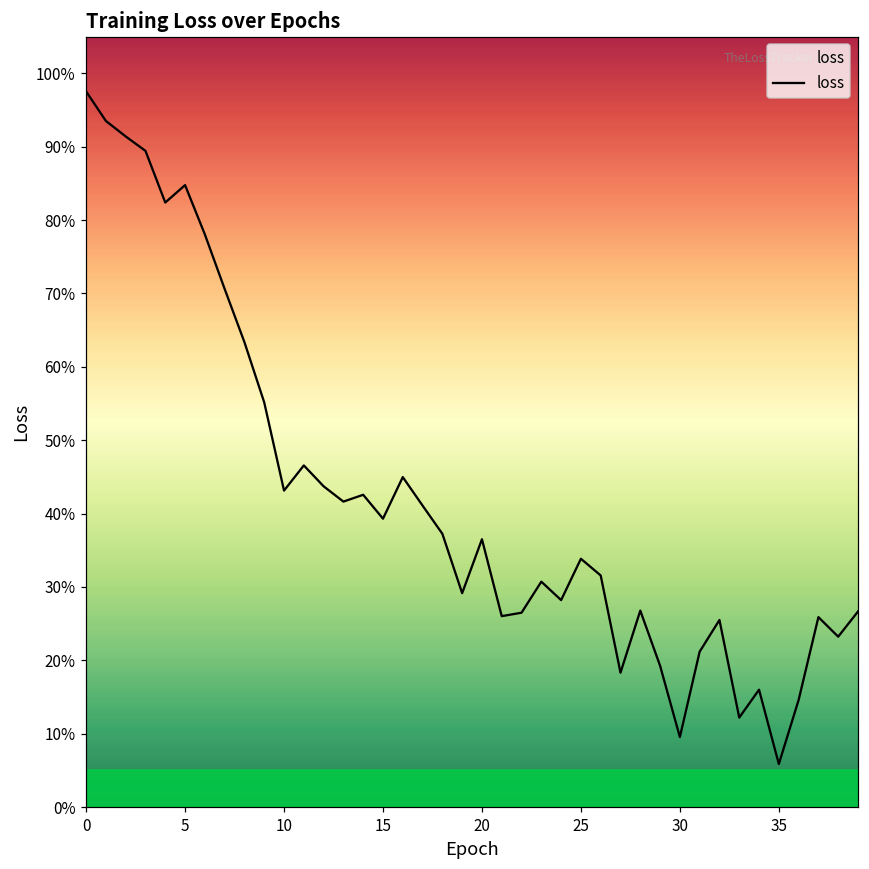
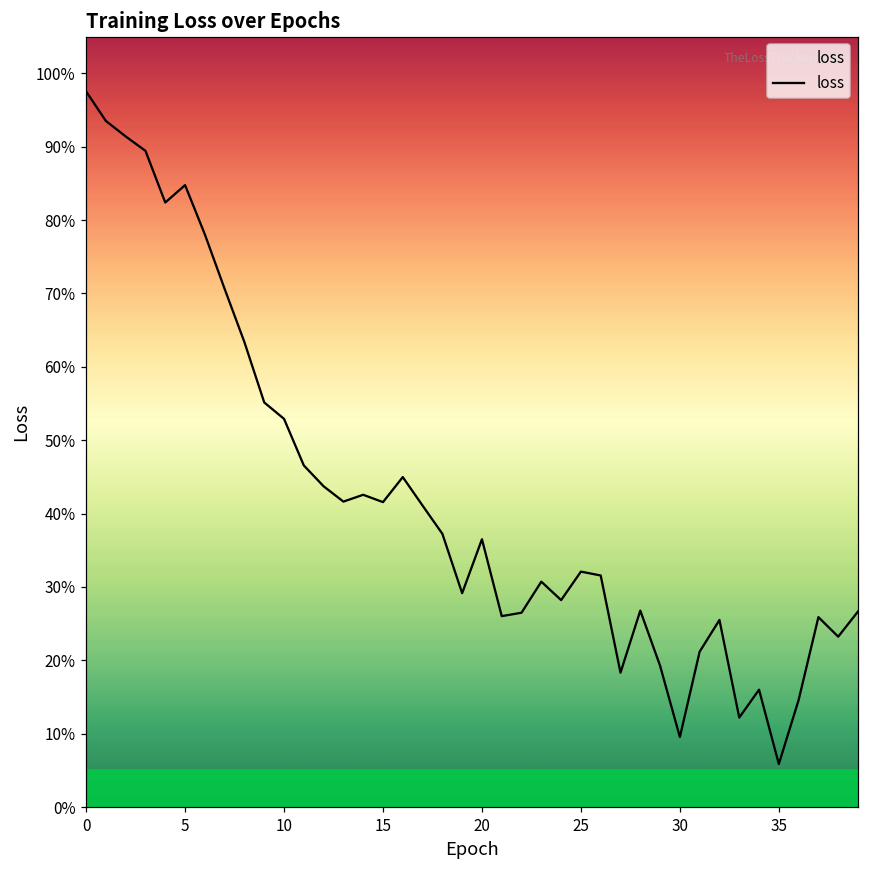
  {
    "0": "98%",
    "5": "85%",
-   "10": "43%",
-   "15": "39%",
+   "10": "53%",
+   "15": "42%",
    "20": "37%",
-   "25": "34%",
+   "25": "32%",
    "30": "10%",
    "35": "6%"
  }
